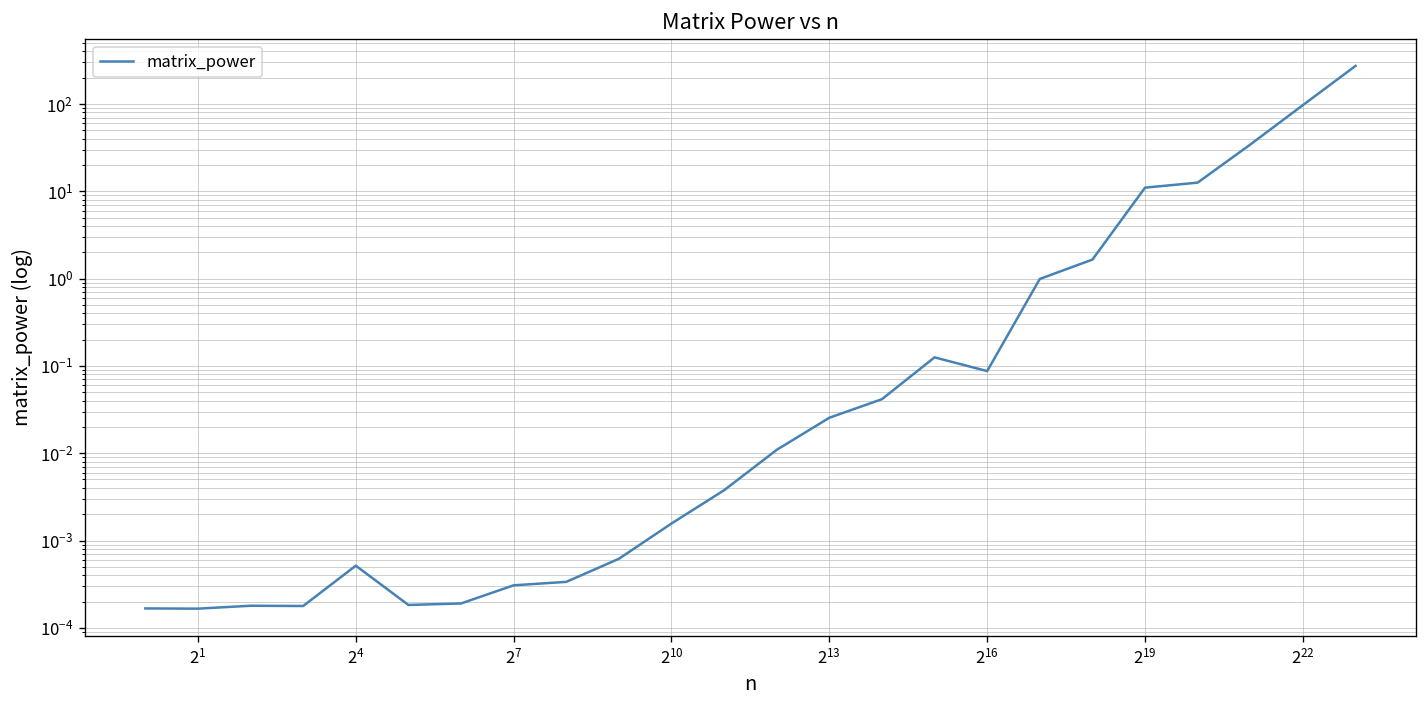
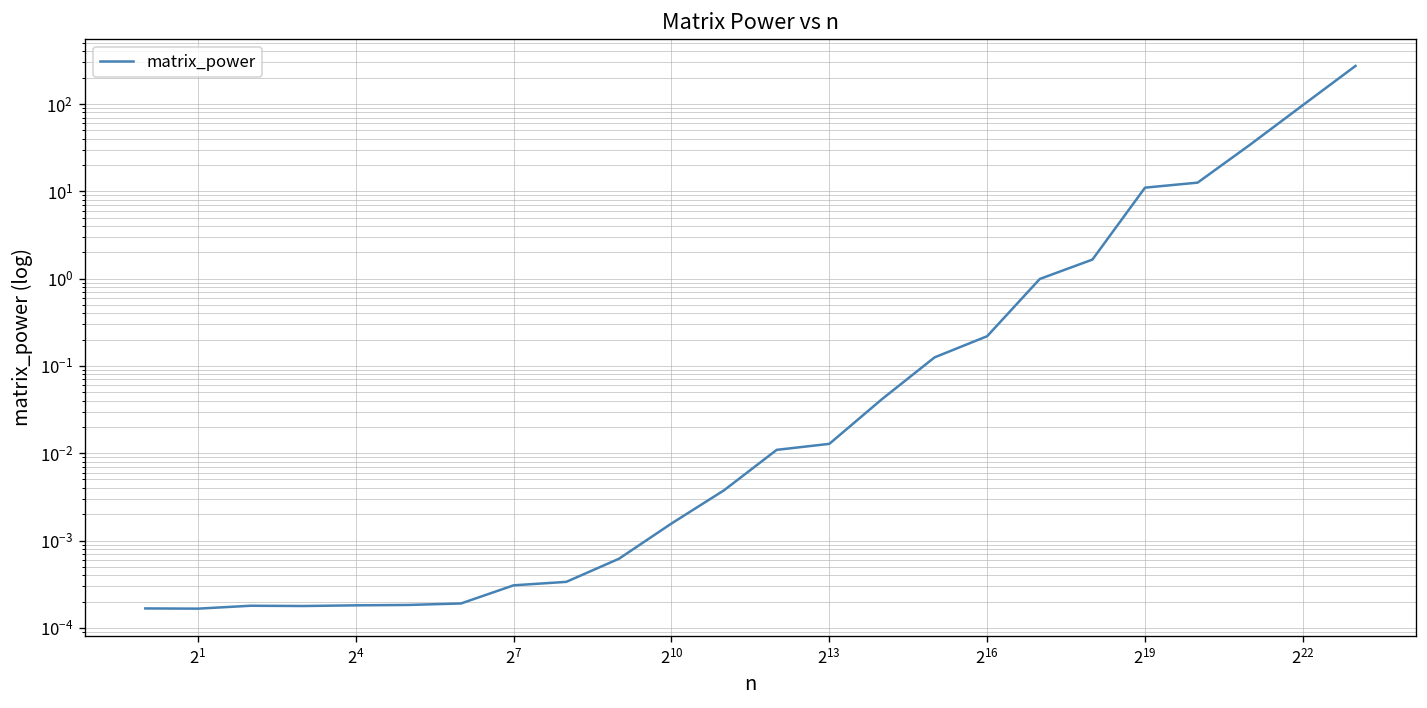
  {
    "2^1": 0.00017,
-   "2^4": 0.0005,
+   "2^4": 0.00018,
    "2^7": 0.00031,
    "2^10": 0.0016,
-   "2^13": 0.025,
-   "2^16": 0.09,
+   "2^13": 0.013,
+   "2^16": 0.22,
    "2^19": 11,
    "2^22": 100
  }
